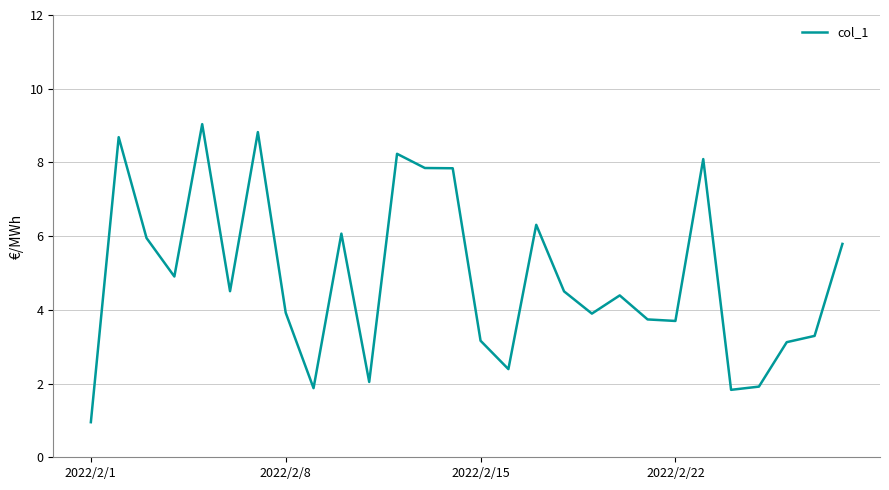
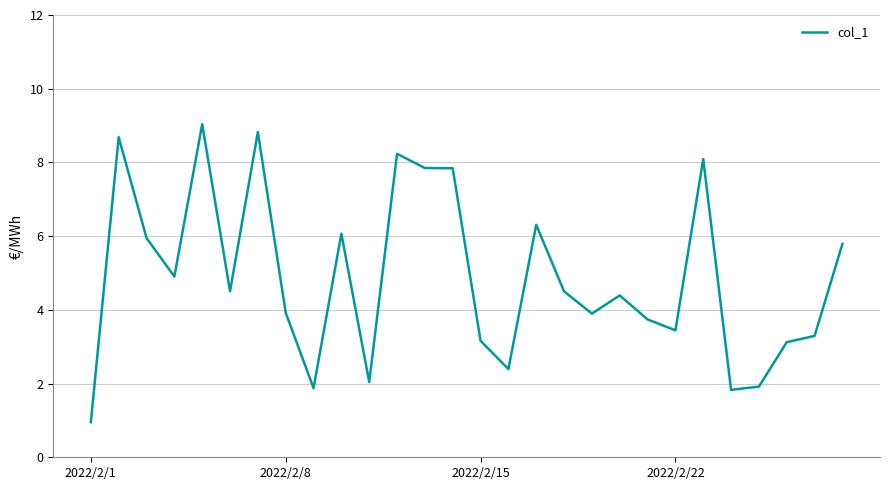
  {
    "2022/2/1": 1.0,
    "2022/2/8": 3.9,
    "2022/2/15": 3.2,
-   "2022/2/22": 3.7
+   "2022/2/22": 3.4
  }
